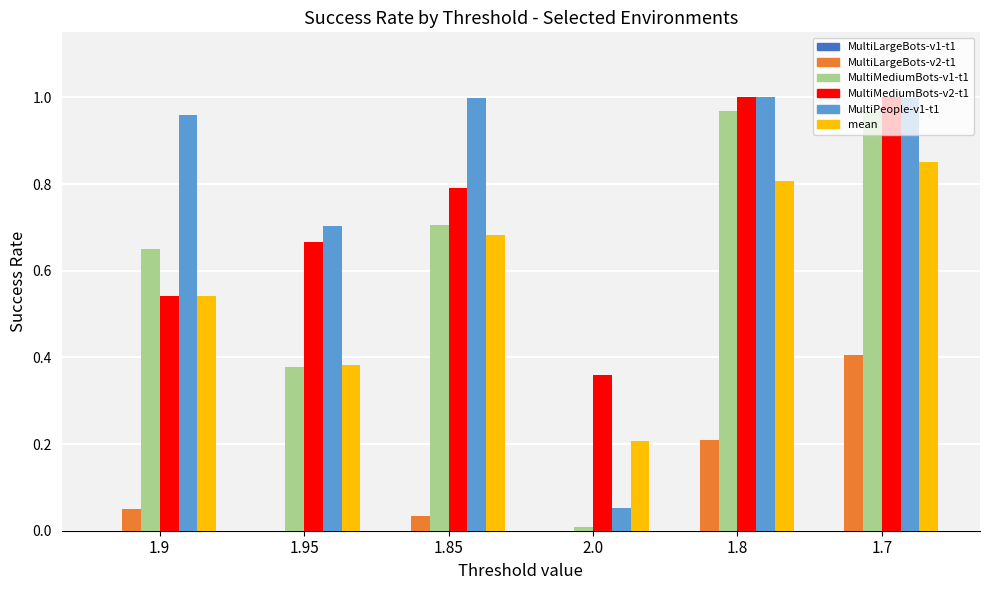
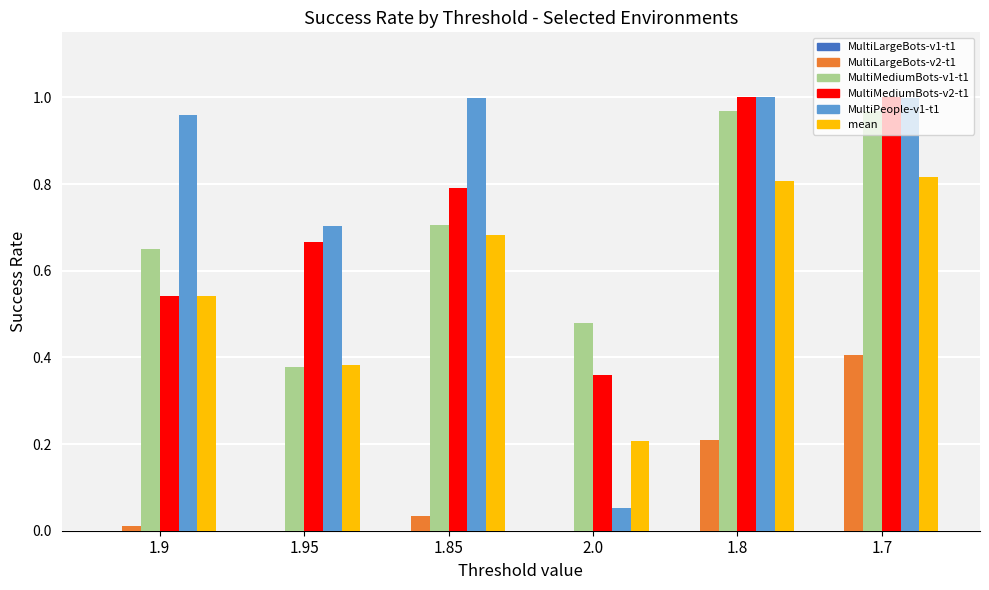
  {
    "MultiLargeBots-v2-t1": {
-     "1.9": 0.05,
+     "1.9": 0.01,
      "1.95": 0.00,
      "1.85": 0.03,
      "2.0": 0.00,
      "1.8": 0.21,
      "1.7": 0.41
    },
    "MultiMediumBots-v1-t1": {
      "1.9": 0.65,
      "1.95": 0.38,
      "1.85": 0.71,
-     "2.0": 0.01,
+     "2.0": 0.48,
      "1.8": 0.97
    },
    "MultiMediumBots-v2-t1": {
      "1.9": 0.54,
      "1.95": 0.67,
      "1.85": 0.79,
      "2.0": 0.36,
      "1.8": 1.00
    },
    "mean": {
      "1.9": 0.54,
      "1.95": 0.38,
      "1.85": 0.68,
      "2.0": 0.21,
      "1.8": 0.81,
-     "1.7": 0.85
+     "1.7": 0.82
    }
  }
